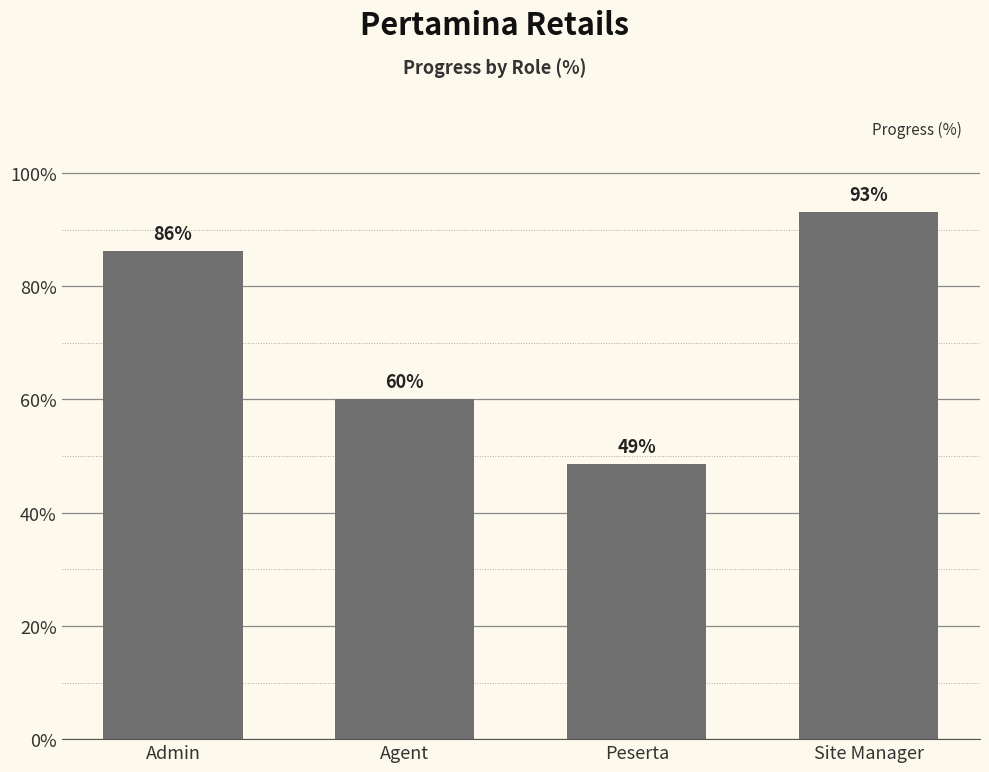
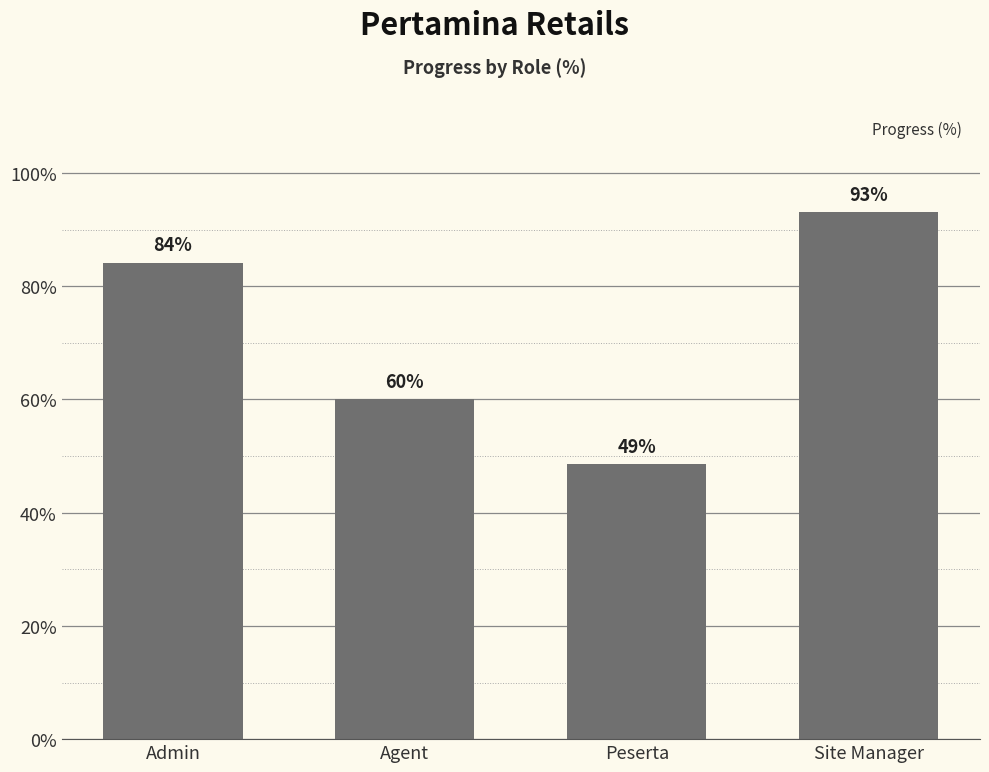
  {
-   "Admin": "86%",
+   "Admin": "84%",
    "Agent": "60%",
    "Peserta": "49%",
    "Site Manager": "93%"
  }
